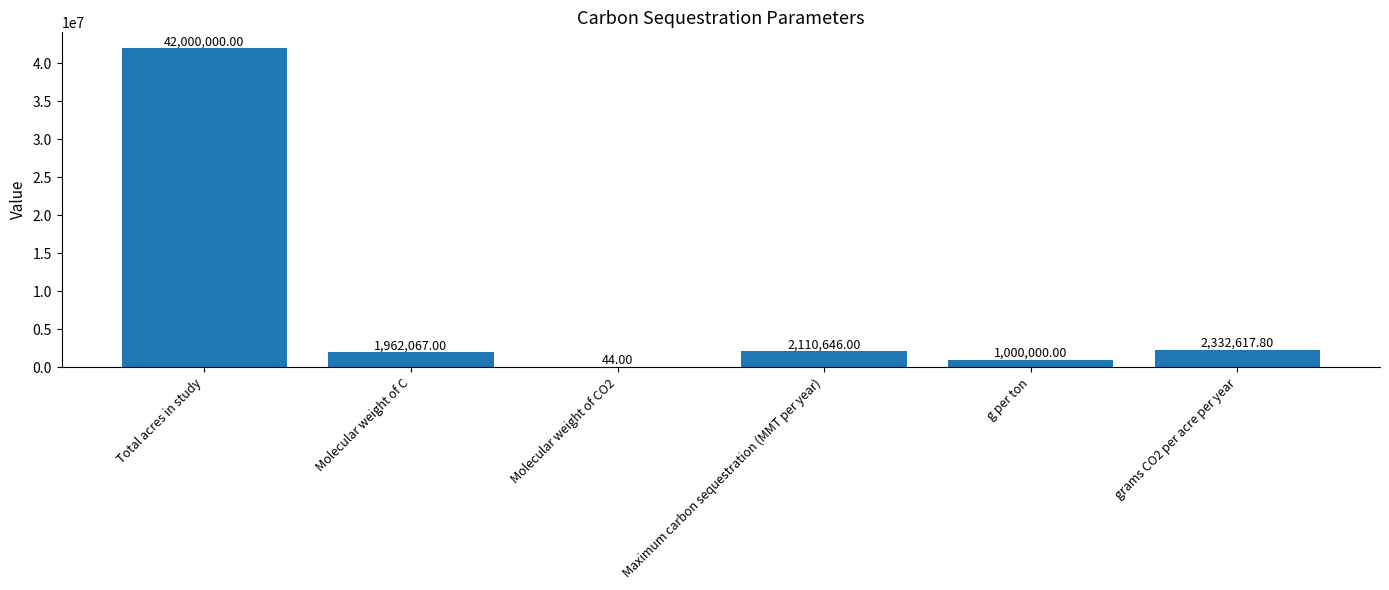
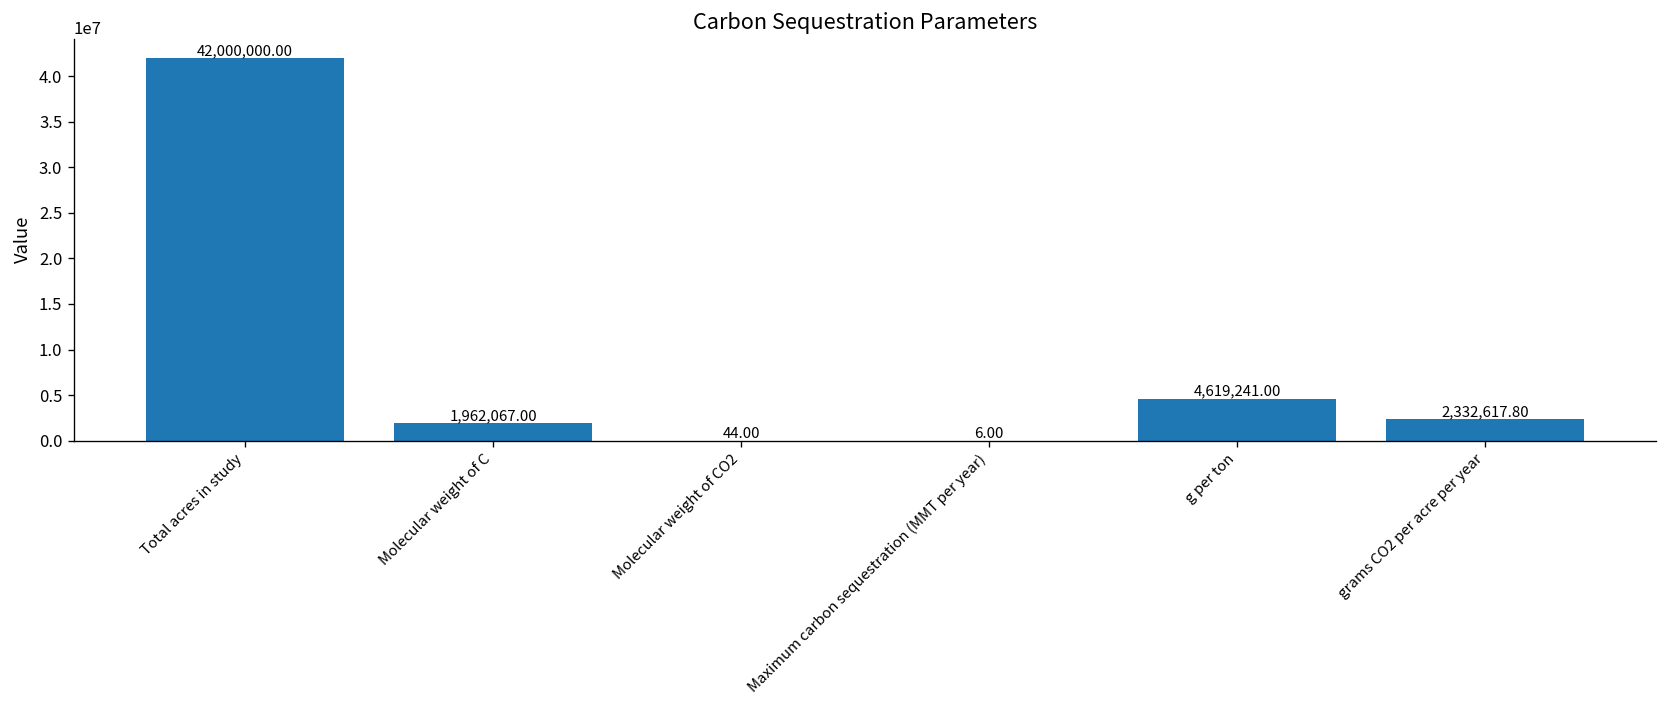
  {
    "Total acres in study": "42,000,000.00",
    "Molecular weight of C": "1,962,067.00",
    "Molecular weight of CO2": "44.00",
-   "Maximum carbon sequestration (MMT per year)": "2,110,646.00",
-   "g per ton": "1,000,000.00",
+   "Maximum carbon sequestration (MMT per year)": "6.00",
+   "g per ton": "4,619,241.00",
    "grams CO2 per acre per year": "2,332,617.80"
  }
